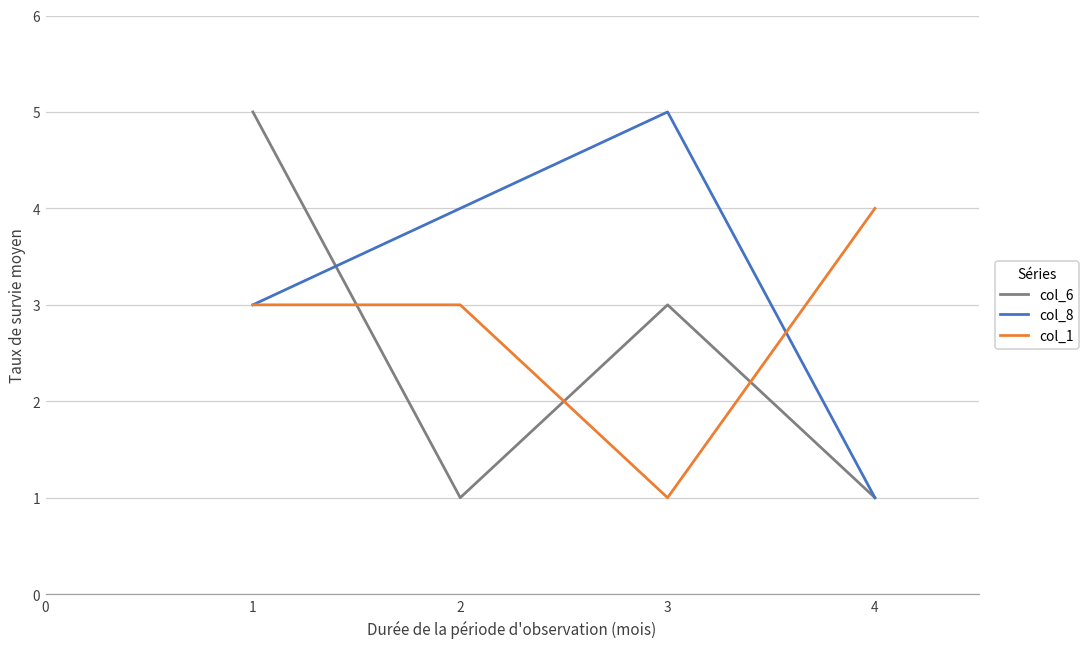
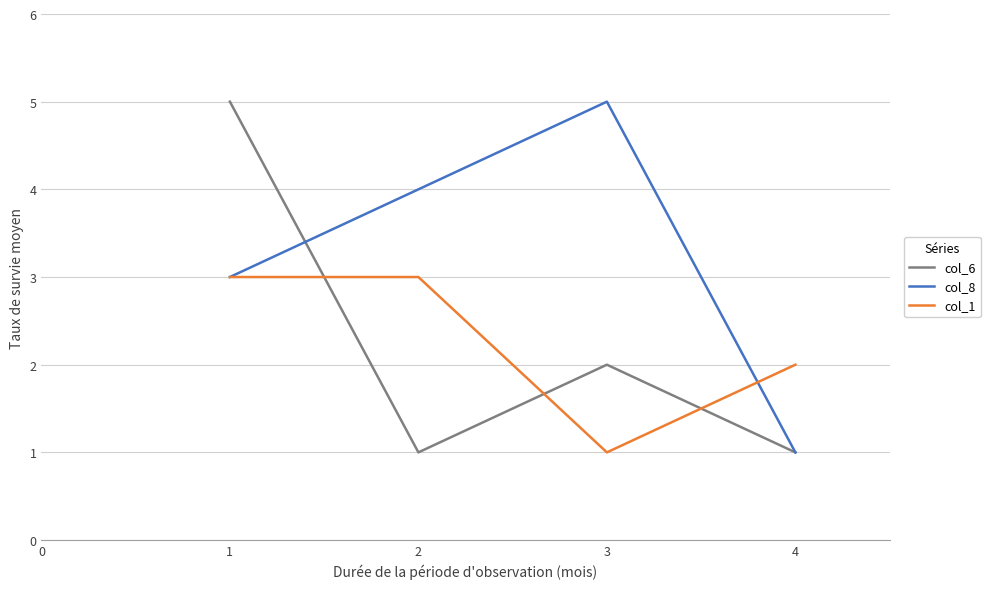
  {
    "col_6": {
      "1": 5,
      "2": 1,
-     "3": 3
+     "3": 2
    },
    "col_8": {
      "2": 4,
      "3": 5
    },
    "col_1": {
      "2": 3,
      "3": 1,
-     "4": 4
+     "4": 2
    }
  }
